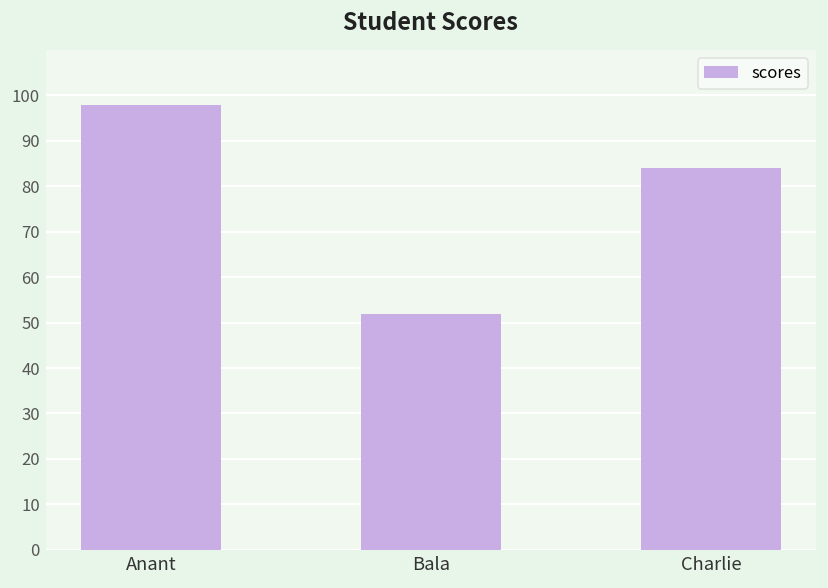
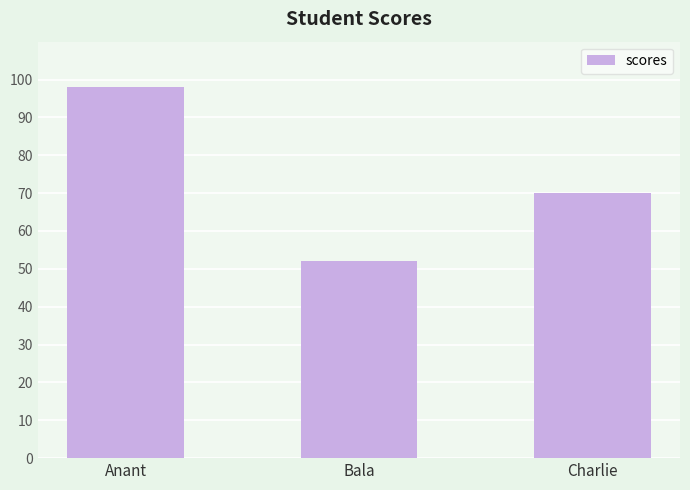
  {
    "Anant": 98,
    "Bala": 52,
-   "Charlie": 84
+   "Charlie": 70
  }
